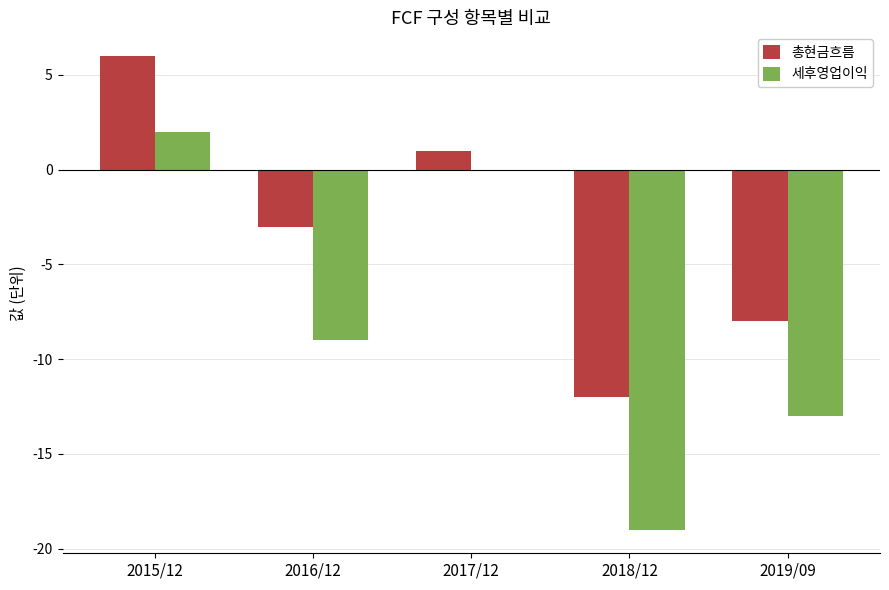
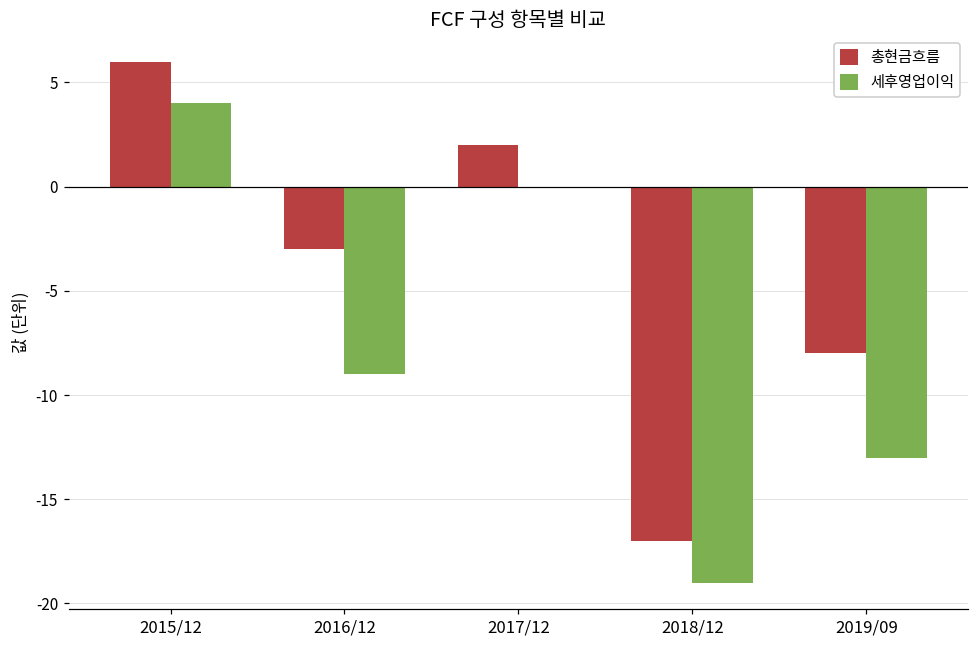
  {
    "총현금흐름": {
      "2015/12": 6,
      "2016/12": -3,
-     "2017/12": 1,
-     "2018/12": -12,
+     "2017/12": 2,
+     "2018/12": -17,
      "2019/09": -8
    },
    "세후영업이익": {
-     "2015/12": 2,
+     "2015/12": 4,
      "2016/12": -9,
      "2017/12": 0,
      "2018/12": -19,
      "2019/09": -13
    }
  }
